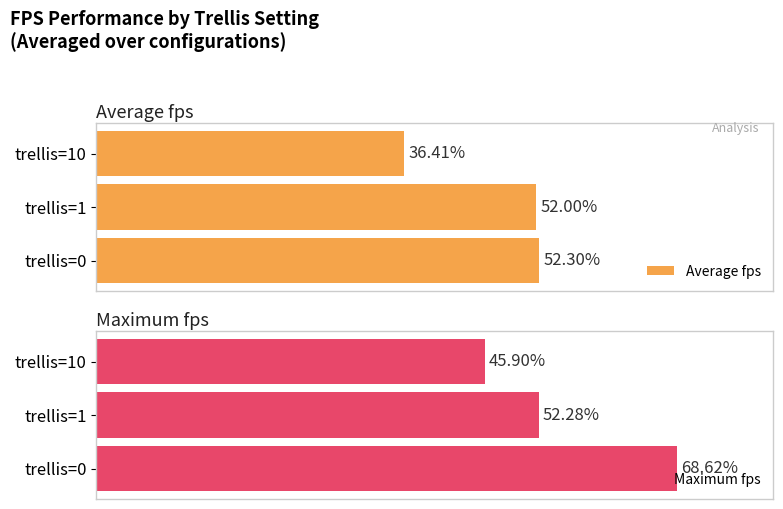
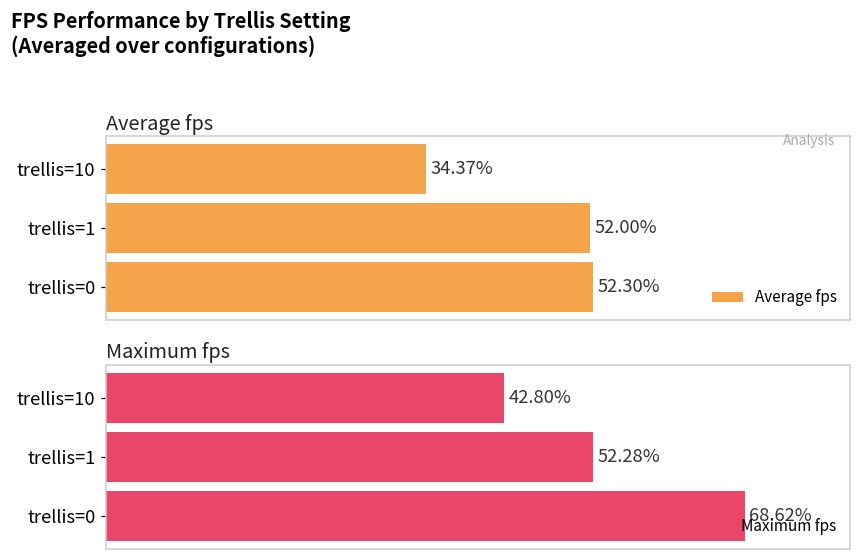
  {
    "Average fps": {
-     "trellis=10": "36.41%",
+     "trellis=10": "34.37%",
      "trellis=1": "52.00%",
      "trellis=0": "52.30%"
    },
    "Maximum fps": {
-     "trellis=10": "45.90%",
+     "trellis=10": "42.80%",
      "trellis=1": "52.28%",
      "trellis=0": "68.62%"
    }
  }
